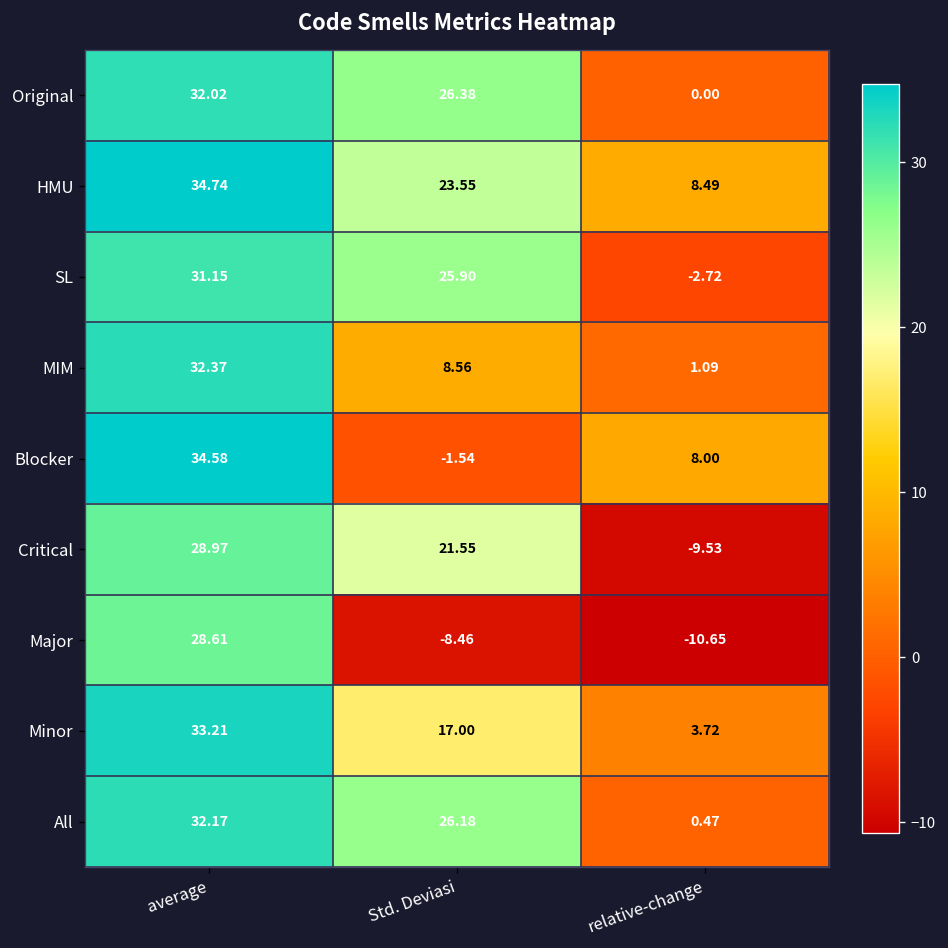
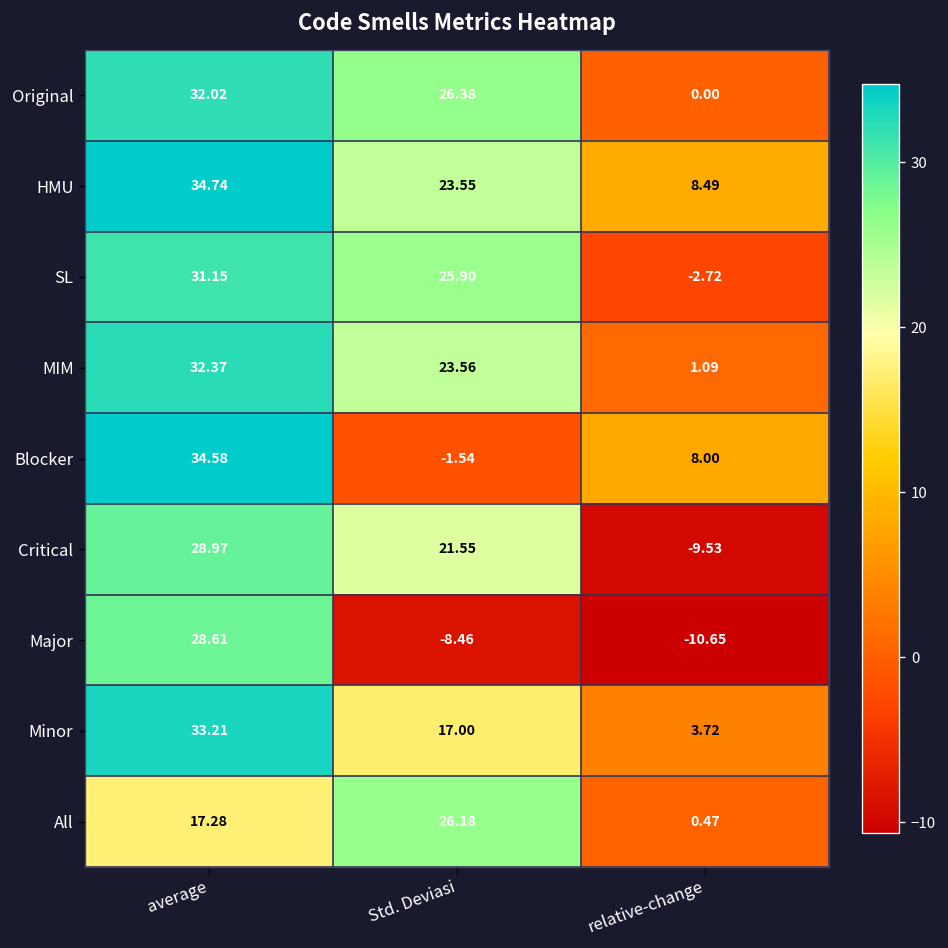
  {
    "Original": {
      "average": 32.02,
      "Std. Deviasi": 26.38,
      "relative-change": 0.00
    },
    "HMU": {
      "average": 34.74,
      "Std. Deviasi": 23.55,
      "relative-change": 8.49
    },
    "SL": {
      "average": 31.15,
      "Std. Deviasi": 25.90,
      "relative-change": -2.72
    },
    "MIM": {
      "average": 32.37,
-     "Std. Deviasi": 8.56,
+     "Std. Deviasi": 23.56,
      "relative-change": 1.09
    },
    "Blocker": {
      "average": 34.58,
      "Std. Deviasi": -1.54,
      "relative-change": 8.00
    },
    "Critical": {
      "average": 28.97,
      "Std. Deviasi": 21.55,
      "relative-change": -9.53
    },
    "Major": {
      "average": 28.61,
      "Std. Deviasi": -8.46,
      "relative-change": -10.65
    },
    "Minor": {
      "average": 33.21,
      "Std. Deviasi": 17.00,
      "relative-change": 3.72
    },
    "All": {
-     "average": 32.17,
+     "average": 17.28,
      "Std. Deviasi": 26.18,
      "relative-change": 0.47
    }
  }
